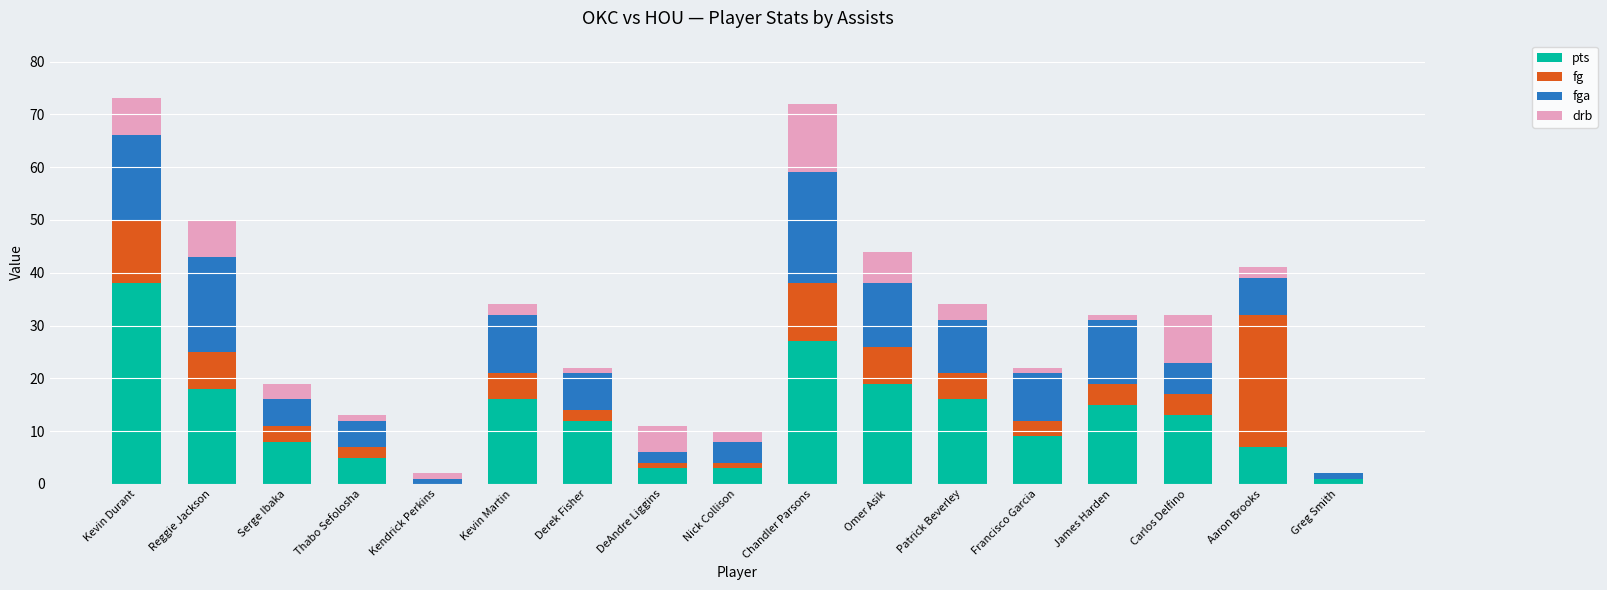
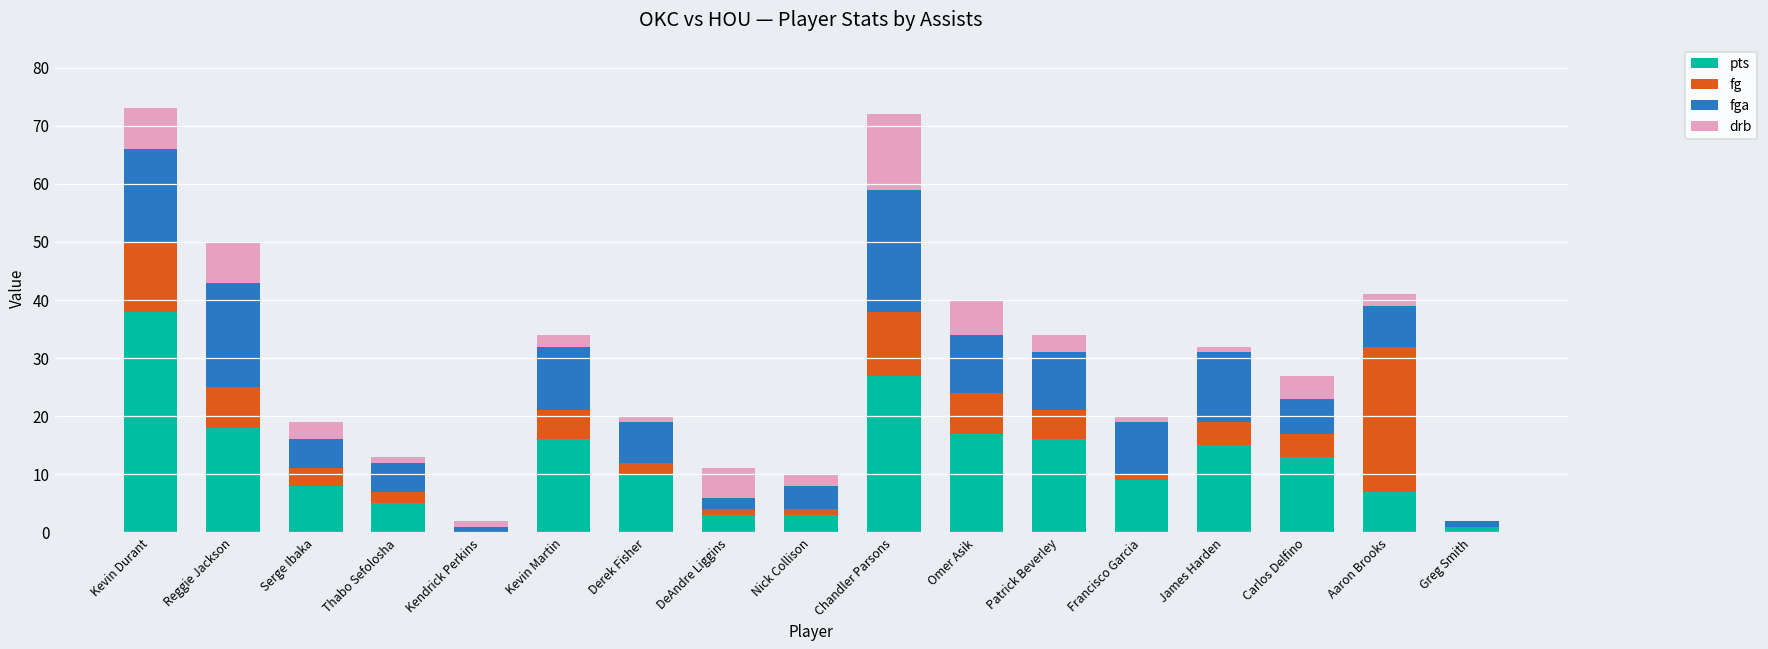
  {
    "pts": {
      "Kevin Durant": 38,
      "Reggie Jackson": 18,
      "Serge Ibaka": 8,
      "Thabo Sefolosha": 5,
      "Kendrick Perkins": 0,
      "Kevin Martin": 16,
-     "Derek Fisher": 12,
+     "Derek Fisher": 10,
      "DeAndre Liggins": 3,
      "Nick Collison": 3,
      "Chandler Parsons": 27,
-     "Omer Asik": 19,
+     "Omer Asik": 17,
      "Patrick Beverley": 16,
      "Francisco Garcia": 9,
      "James Harden": 15,
      "Carlos Delfino": 13,
      "Aaron Brooks": 7,
      "Greg Smith": 1
    },
    "fg": {
      "Kevin Durant": 12,
      "Reggie Jackson": 7,
      "Serge Ibaka": 3,
      "Thabo Sefolosha": 2,
      "Kendrick Perkins": 0,
      "Kevin Martin": 5,
      "Derek Fisher": 2,
      "DeAndre Liggins": 1,
      "Nick Collison": 1,
      "Chandler Parsons": 11,
      "Omer Asik": 7,
      "Patrick Beverley": 5,
-     "Francisco Garcia": 3,
+     "Francisco Garcia": 1,
      "James Harden": 4,
      "Carlos Delfino": 4,
      "Aaron Brooks": 25,
      "Greg Smith": 0
    },
    "fga": {
      "Kevin Durant": 16,
      "Reggie Jackson": 18,
      "Serge Ibaka": 5,
      "Thabo Sefolosha": 5,
      "Kendrick Perkins": 1,
      "Kevin Martin": 11,
      "Derek Fisher": 7,
      "DeAndre Liggins": 2,
      "Nick Collison": 4,
      "Chandler Parsons": 21,
-     "Omer Asik": 12,
+     "Omer Asik": 10,
      "Patrick Beverley": 10,
      "Francisco Garcia": 9,
      "James Harden": 12,
      "Carlos Delfino": 6,
      "Aaron Brooks": 7,
      "Greg Smith": 1
    },
    "drb": {
      "Kevin Durant": 7,
      "Reggie Jackson": 7,
      "Serge Ibaka": 3,
      "Thabo Sefolosha": 1,
      "Kendrick Perkins": 1,
      "Kevin Martin": 2,
      "Derek Fisher": 1,
      "DeAndre Liggins": 5,
      "Nick Collison": 2,
      "Chandler Parsons": 13,
      "Omer Asik": 6,
      "Patrick Beverley": 3,
      "Francisco Garcia": 1,
      "James Harden": 1,
-     "Carlos Delfino": 9,
+     "Carlos Delfino": 4,
      "Aaron Brooks": 2,
      "Greg Smith": 0
    }
  }
